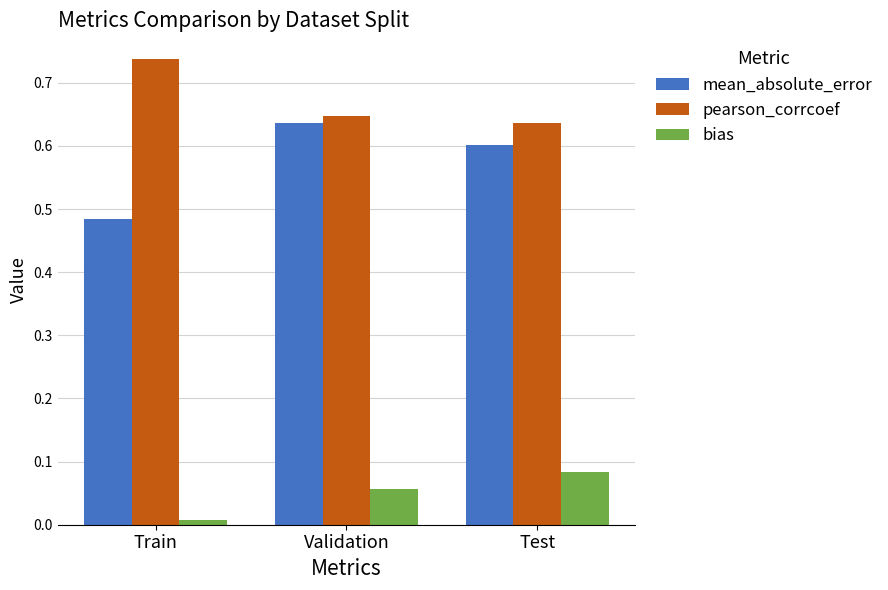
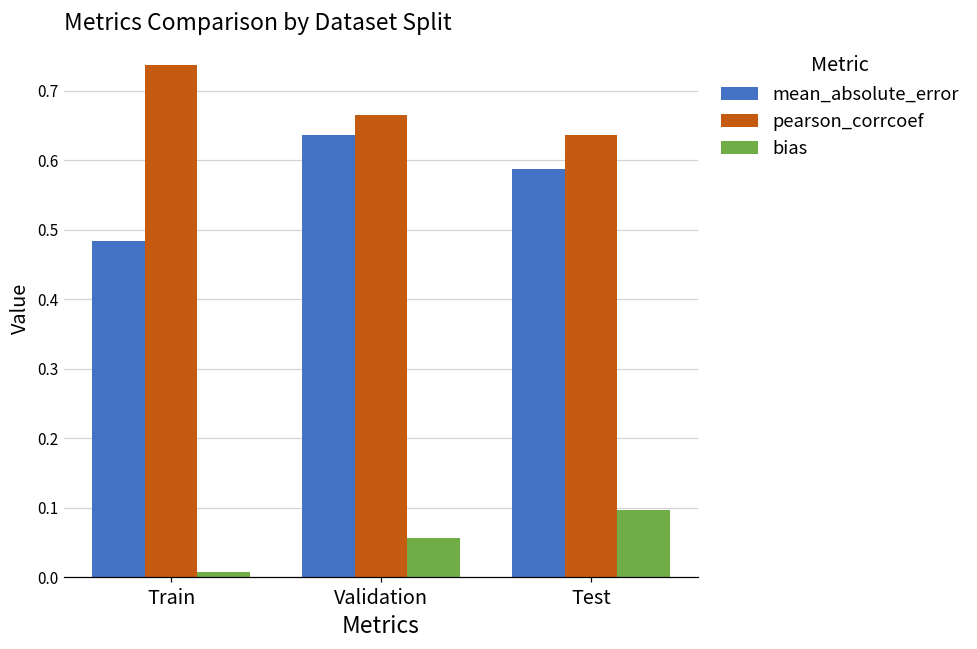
  {
    "mean_absolute_error": {
      "Train": 0.48,
      "Validation": 0.64,
-     "Test": 0.60
+     "Test": 0.59
    },
    "pearson_corrcoef": {
      "Train": 0.74,
-     "Validation": 0.65,
+     "Validation": 0.67,
      "Test": 0.64
    },
    "bias": {
      "Train": 0.01,
      "Validation": 0.06,
-     "Test": 0.08
+     "Test": 0.10
    }
  }
